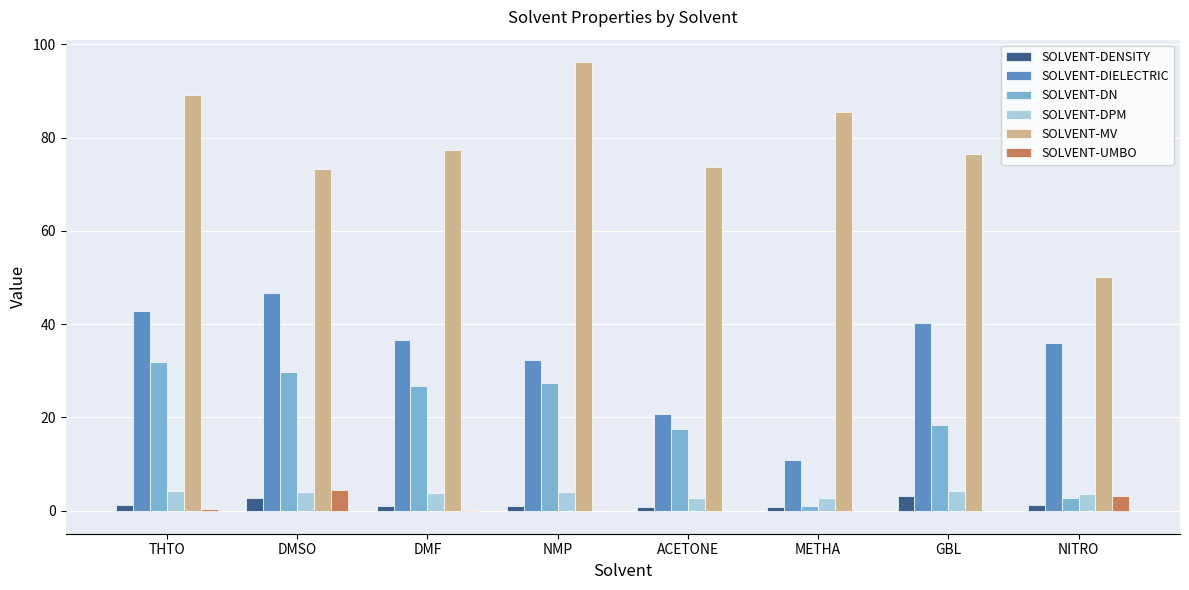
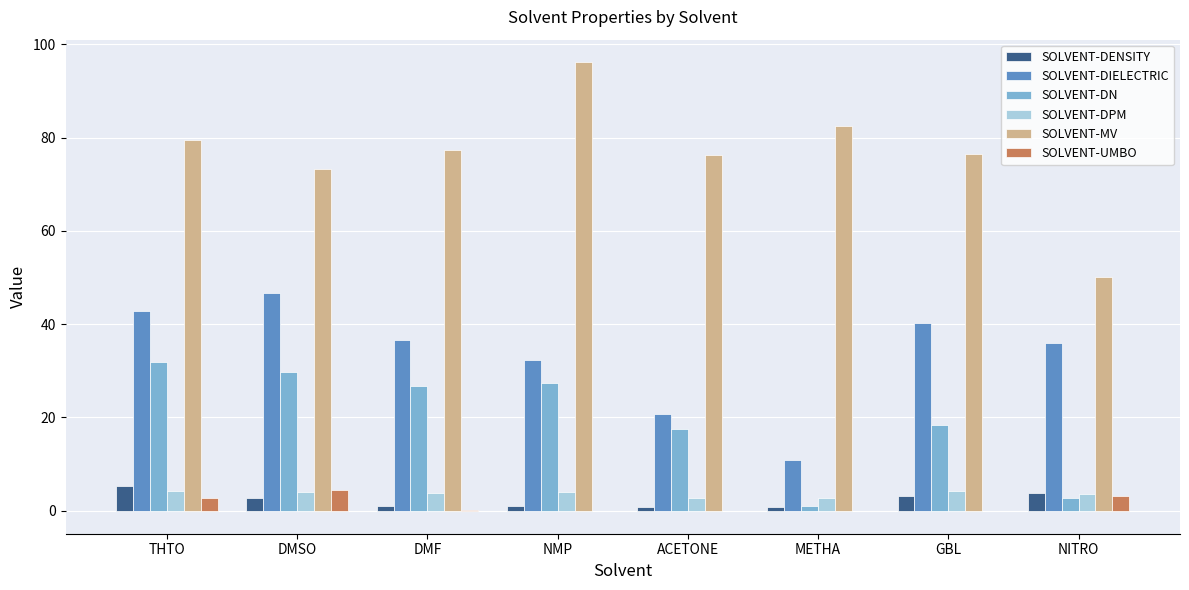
  {
    "SOLVENT-DENSITY": {
-     "THTO": 1,
+     "THTO": 5,
      "DMSO": 3,
      "DMF": 1,
      "NMP": 1,
      "ACETONE": 1,
      "METHA": 1,
      "GBL": 3,
-     "NITRO": 1
+     "NITRO": 4
    },
    "SOLVENT-MV": {
-     "THTO": 89,
+     "THTO": 80,
      "DMSO": 73,
      "DMF": 77,
      "NMP": 96,
-     "ACETONE": 74,
-     "METHA": 86,
+     "ACETONE": 76,
+     "METHA": 83,
      "GBL": 77,
      "NITRO": 50
    },
    "SOLVENT-UMBO": {
-     "THTO": 0,
+     "THTO": 3,
      "DMSO": 5,
      "NITRO": 3
    }
  }
